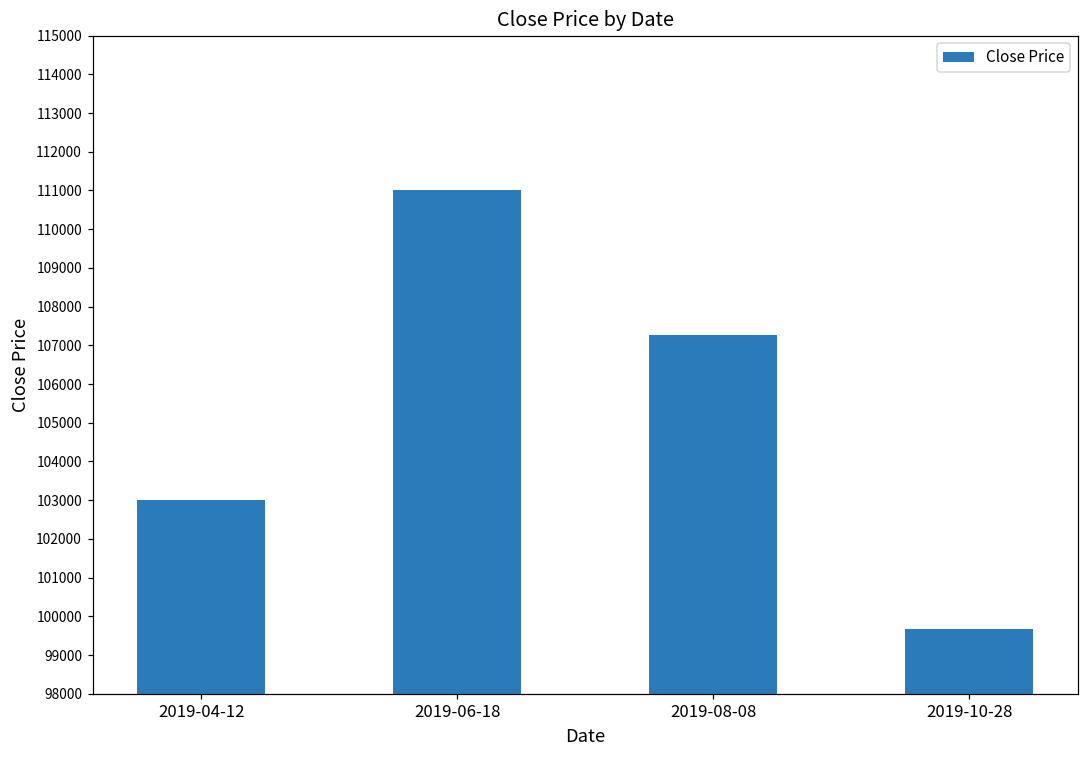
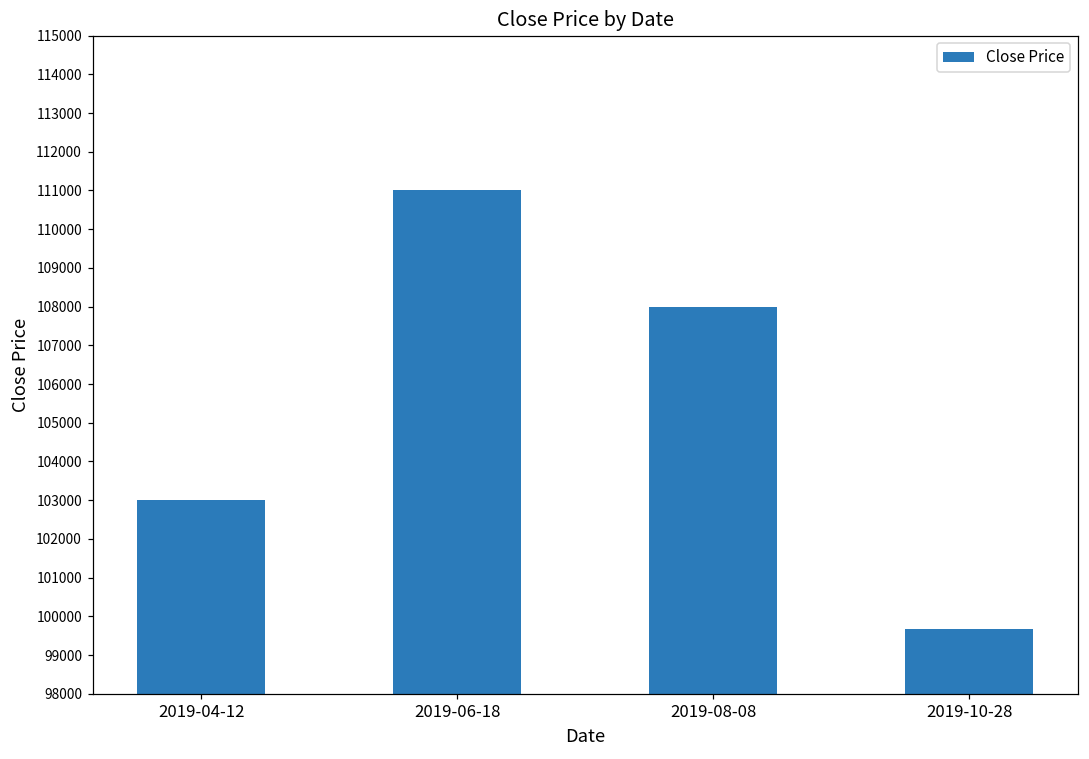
  {
    "2019-04-12": 103000,
    "2019-06-18": 111000,
-   "2019-08-08": 107300,
+   "2019-08-08": 108000,
    "2019-10-28": 99700
  }
